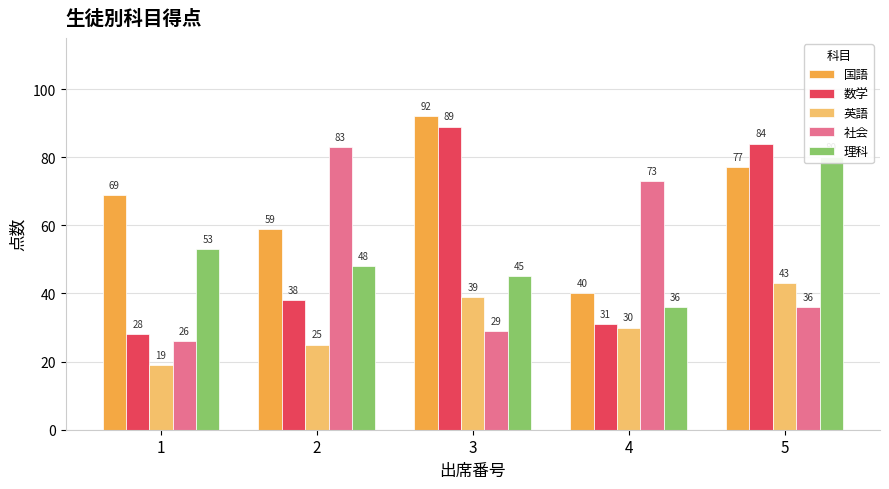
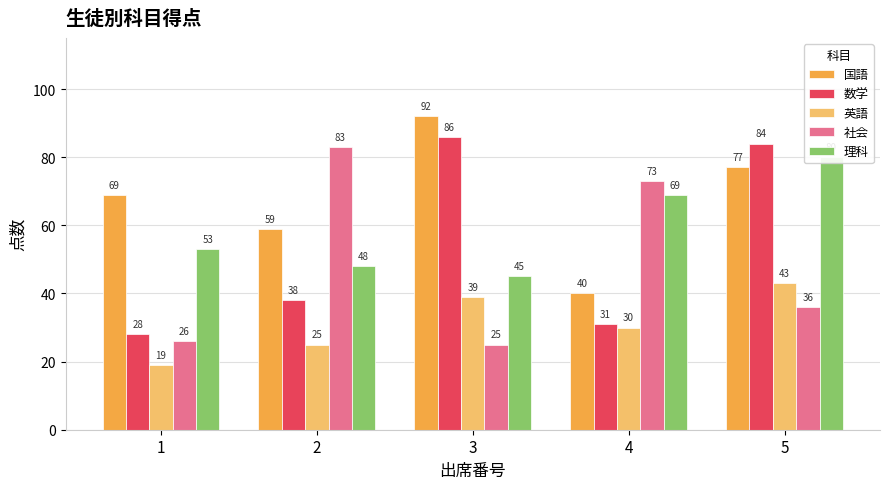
  {
    "数学": {
      "1": 28,
      "2": 38,
-     "3": 89,
+     "3": 86,
      "4": 31,
      "5": 84
    },
    "社会": {
      "1": 26,
      "2": 83,
-     "3": 29,
+     "3": 25,
      "4": 73,
      "5": 36
    },
    "理科": {
      "1": 53,
      "2": 48,
      "3": 45,
-     "4": 36
+     "4": 69
    }
  }
